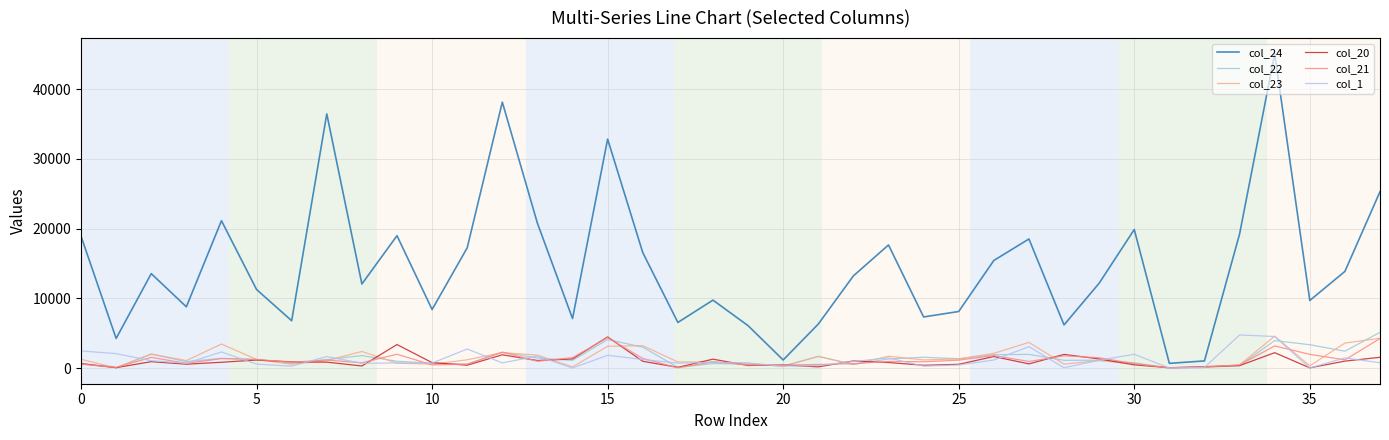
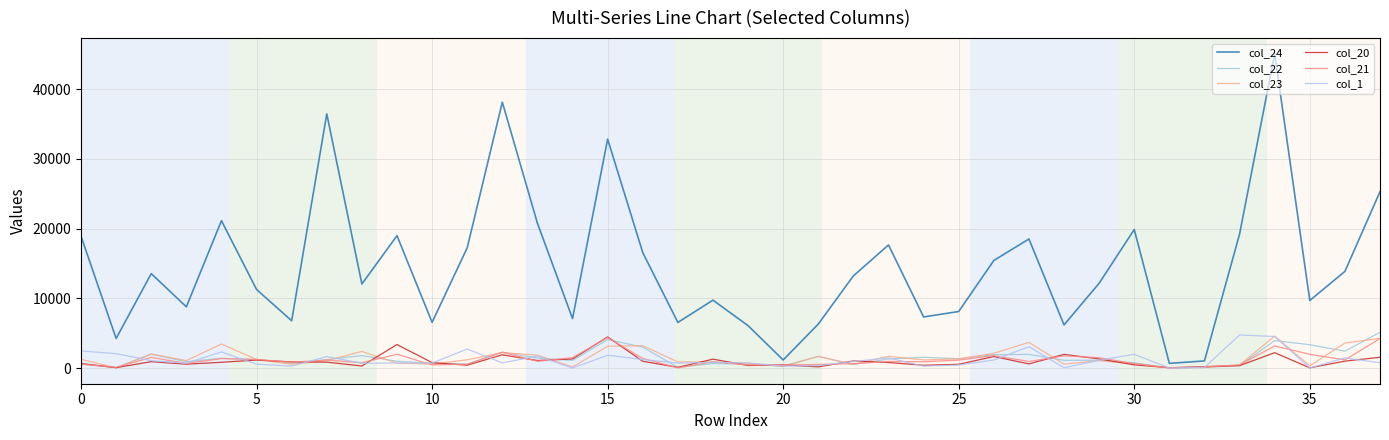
  {
    "col_24": {
      "0": 19000,
      "5": 11000,
-     "10": 8000,
+     "10": 7000,
      "15": 33000,
      "20": 1000,
      "25": 8000,
      "30": 20000,
      "35": 10000
    }
  }
